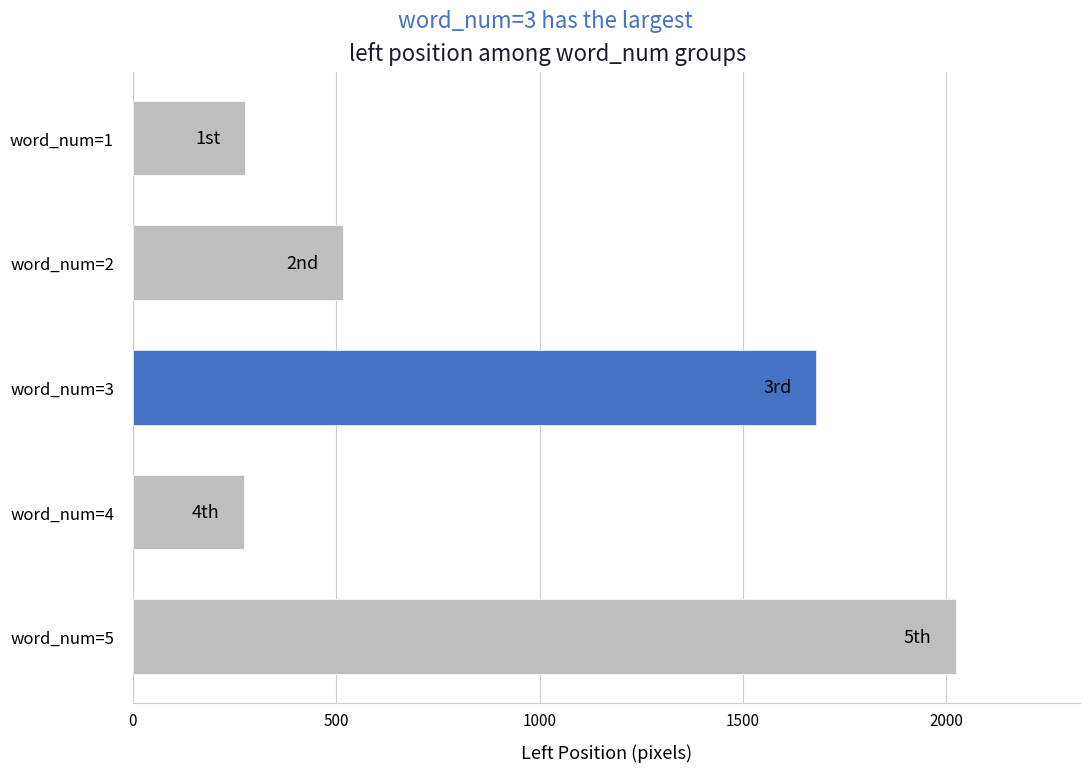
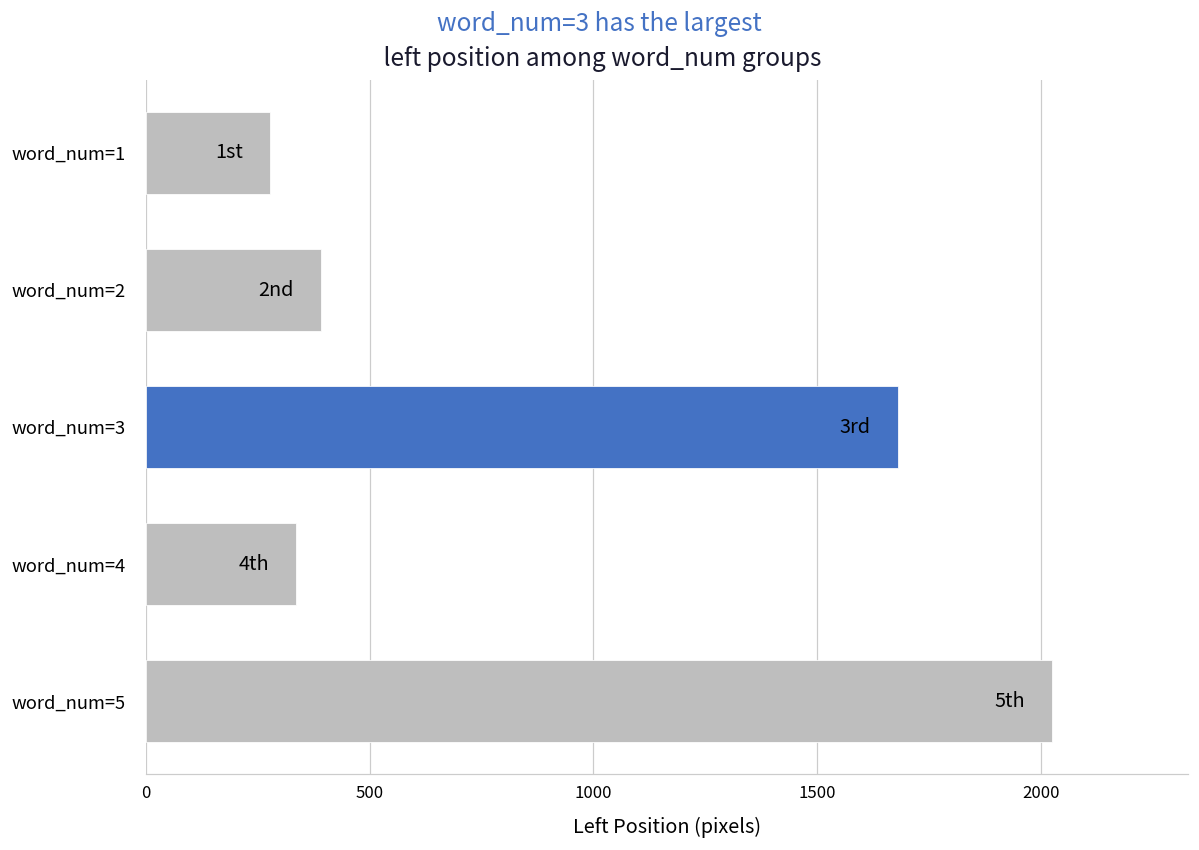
  {
-   "word_num=2": 520,
-   "word_num=4": 270
+   "word_num=2": 390,
+   "word_num=4": 340
  }
